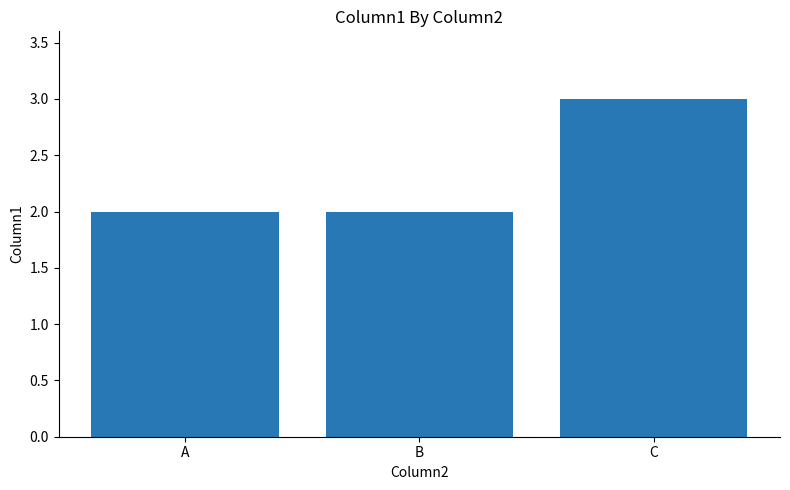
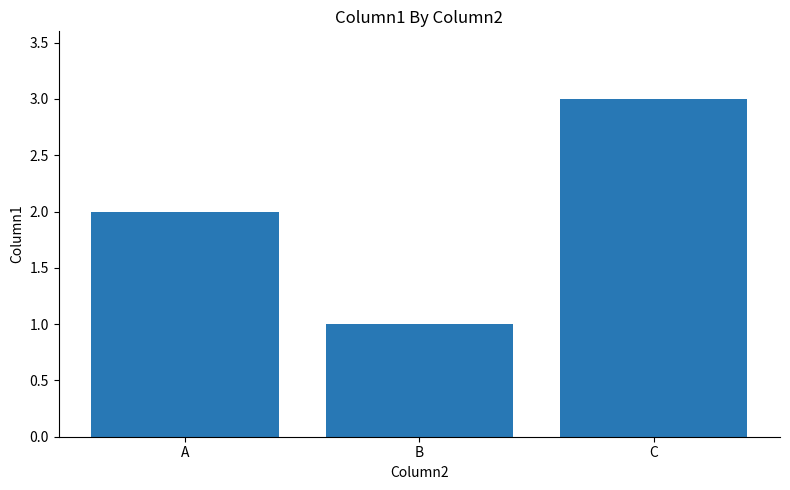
  {
    "A": 2,
-   "B": 2,
+   "B": 1,
    "C": 3
  }
